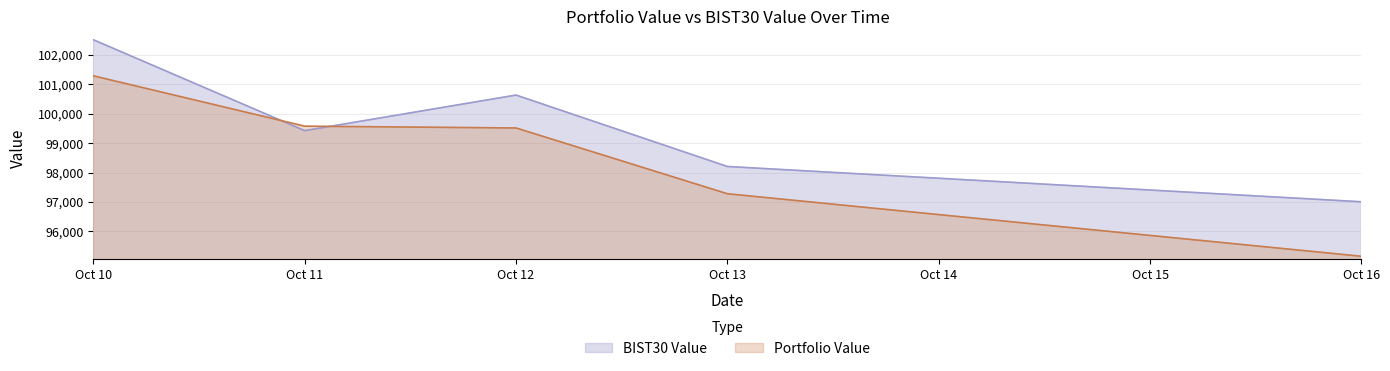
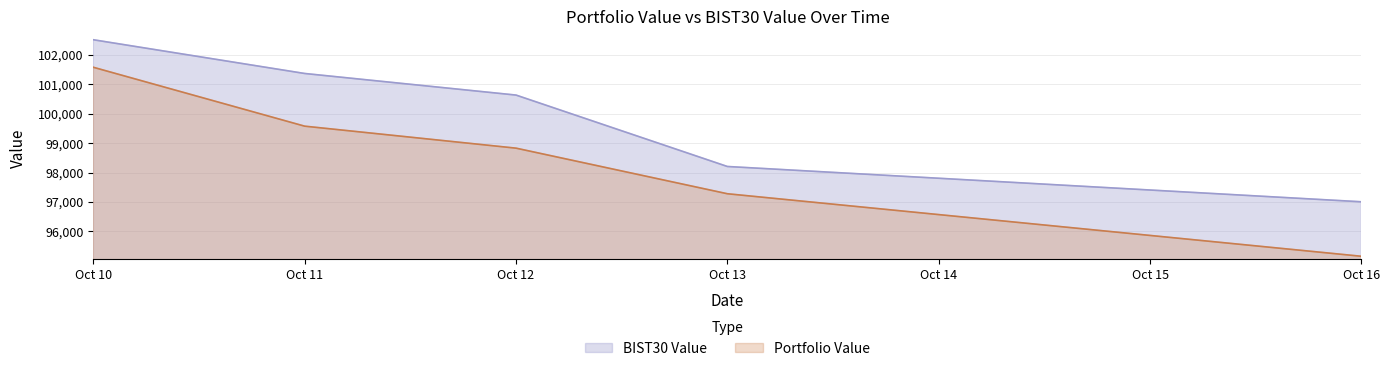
  {
    "BIST30 Value": {
      "Oct 10": "102,500",
-     "Oct 11": "99,400",
+     "Oct 11": "101,400",
      "Oct 12": "100,600",
      "Oct 13": "98,200",
      "Oct 16": "97,000"
    },
    "Portfolio Value": {
-     "Oct 10": "101,300",
+     "Oct 10": "101,600",
      "Oct 11": "99,600",
-     "Oct 12": "99,500",
+     "Oct 12": "98,800",
      "Oct 13": "97,300",
      "Oct 16": "95,200"
    }
  }
